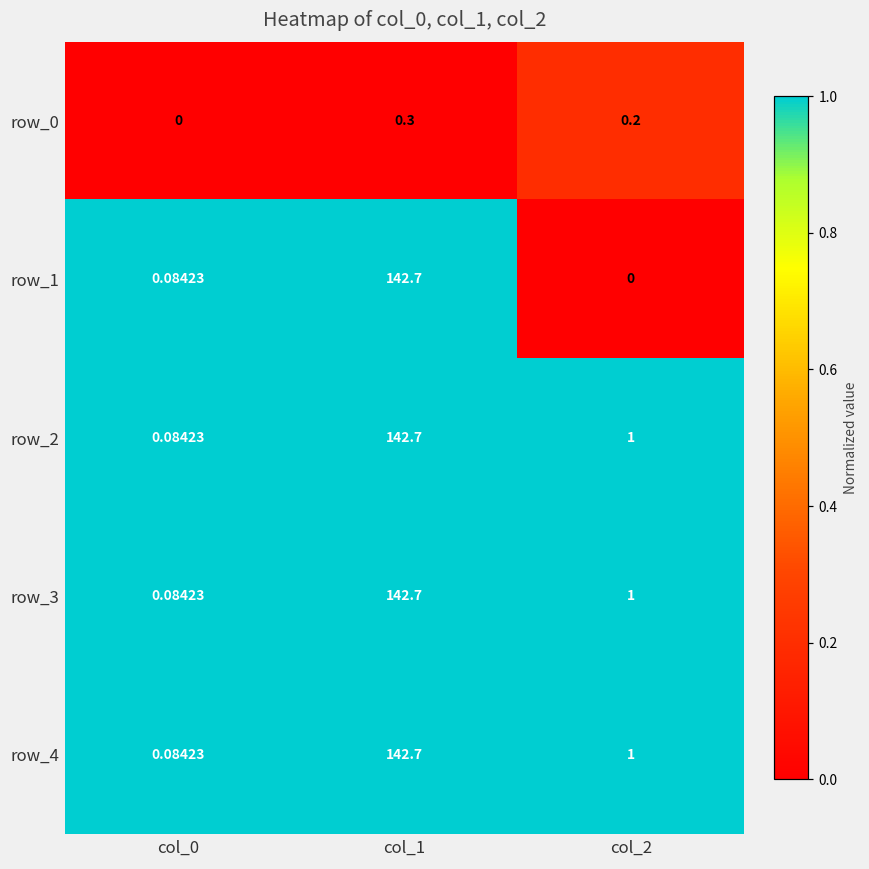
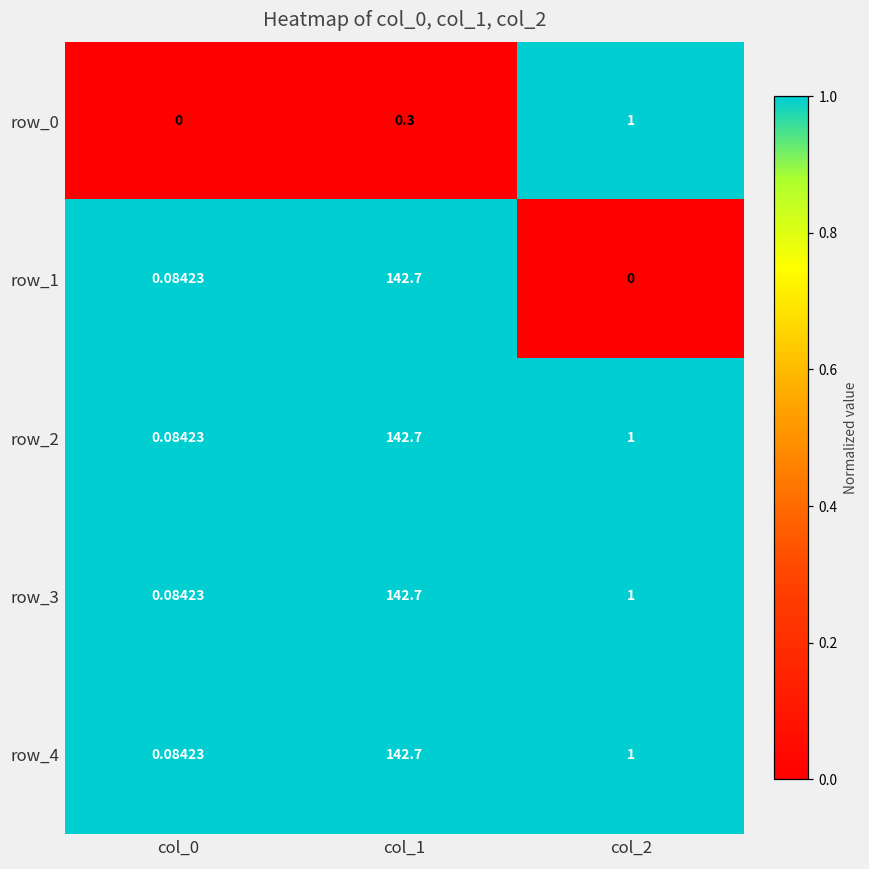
  {
    "row_0": {
      "col_0": 0,
      "col_1": 0.3,
-     "col_2": 0.2
+     "col_2": 1
    },
    "row_1": {
      "col_0": 0.08423,
      "col_1": 142.7,
      "col_2": 0
    },
    "row_2": {
      "col_0": 0.08423,
      "col_1": 142.7,
      "col_2": 1
    },
    "row_3": {
      "col_0": 0.08423,
      "col_1": 142.7,
      "col_2": 1
    },
    "row_4": {
      "col_0": 0.08423,
      "col_1": 142.7,
      "col_2": 1
    }
  }
